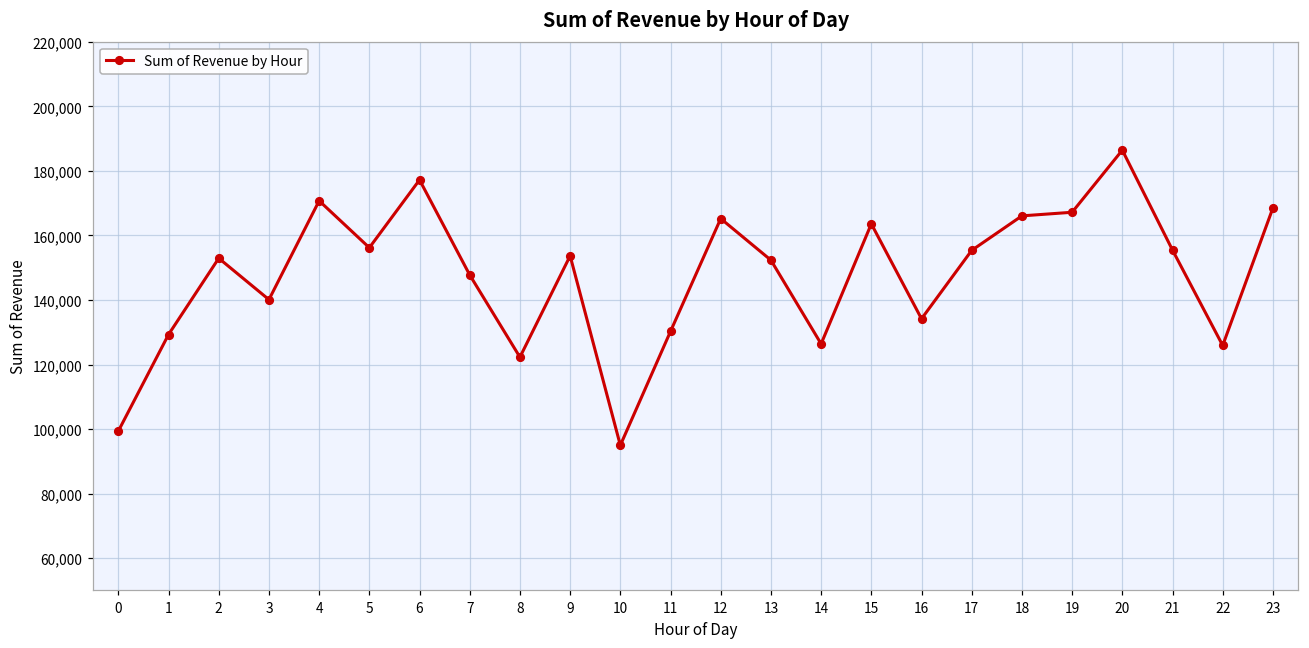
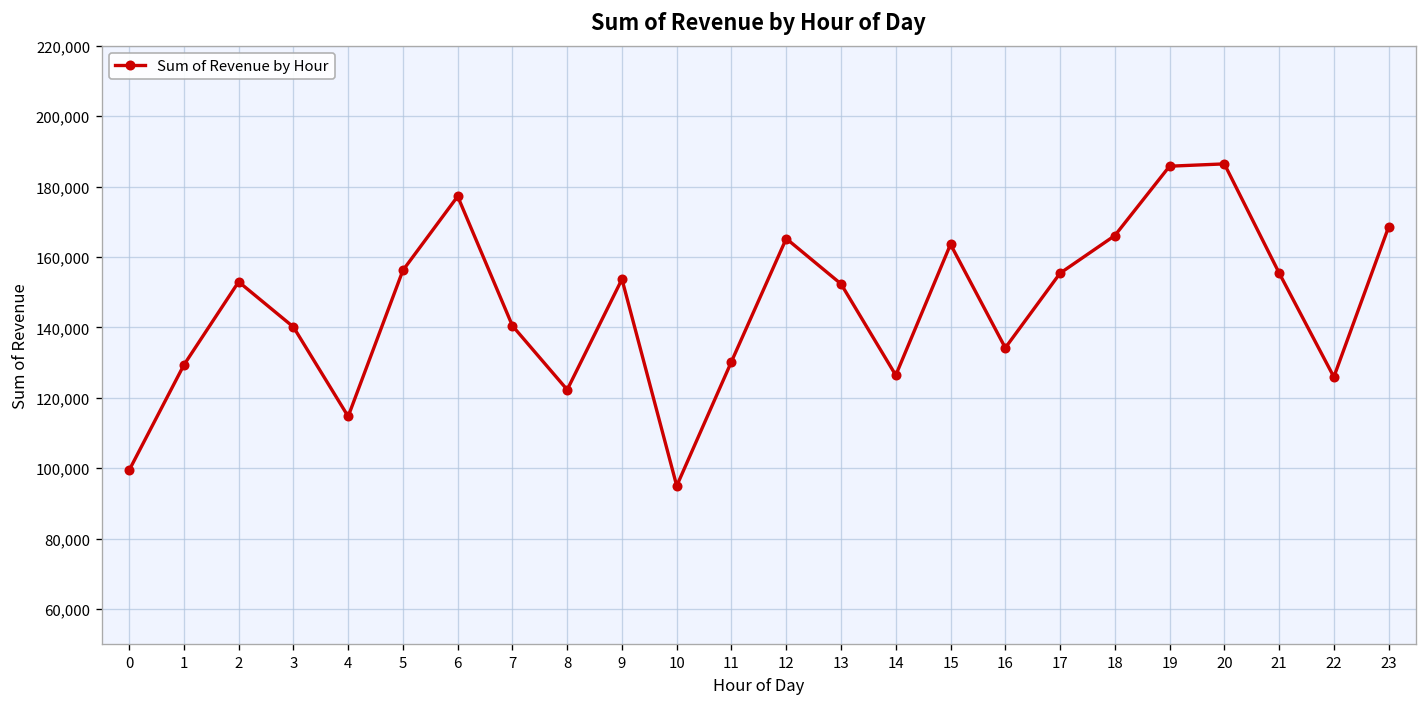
  {
    "0": "99,000",
    "1": "129,000",
    "2": "153,000",
    "3": "140,000",
-   "4": "171,000",
+   "4": "115,000",
    "5": "156,000",
    "6": "177,000",
-   "7": "148,000",
+   "7": "140,000",
    "8": "122,000",
    "9": "154,000",
    "10": "95,000",
    "11": "130,000",
    "12": "165,000",
    "13": "152,000",
    "14": "126,000",
    "15": "164,000",
    "16": "134,000",
    "17": "155,000",
    "18": "166,000",
-   "19": "167,000",
+   "19": "186,000",
    "20": "186,000",
    "21": "155,000",
    "22": "126,000",
    "23": "169,000"
  }
